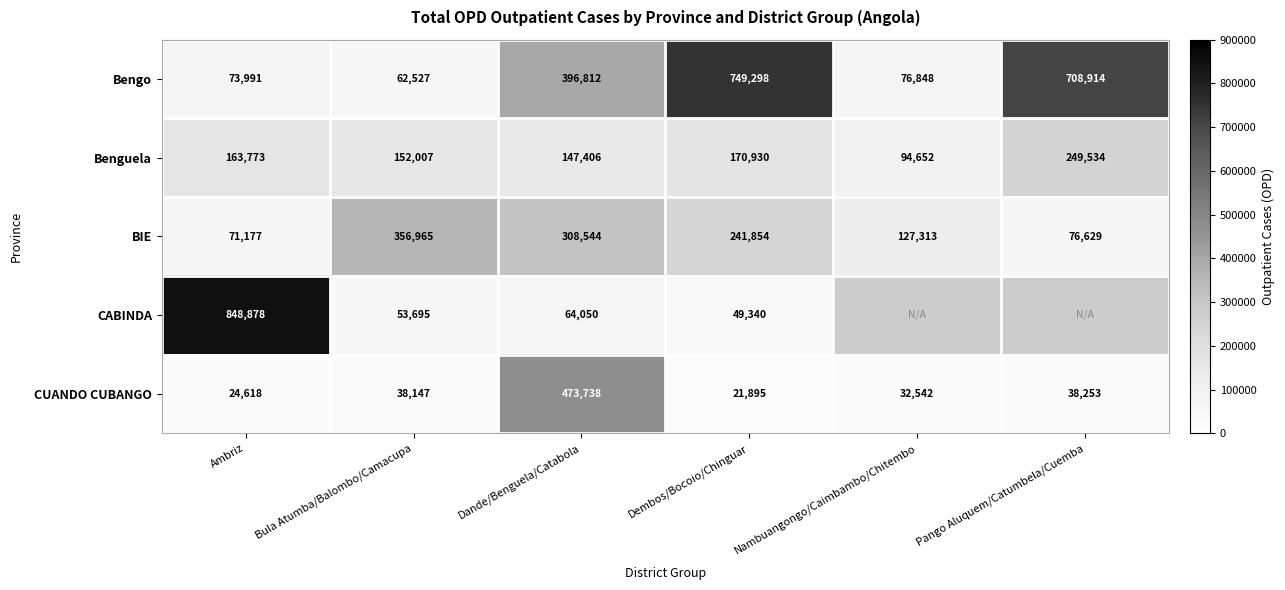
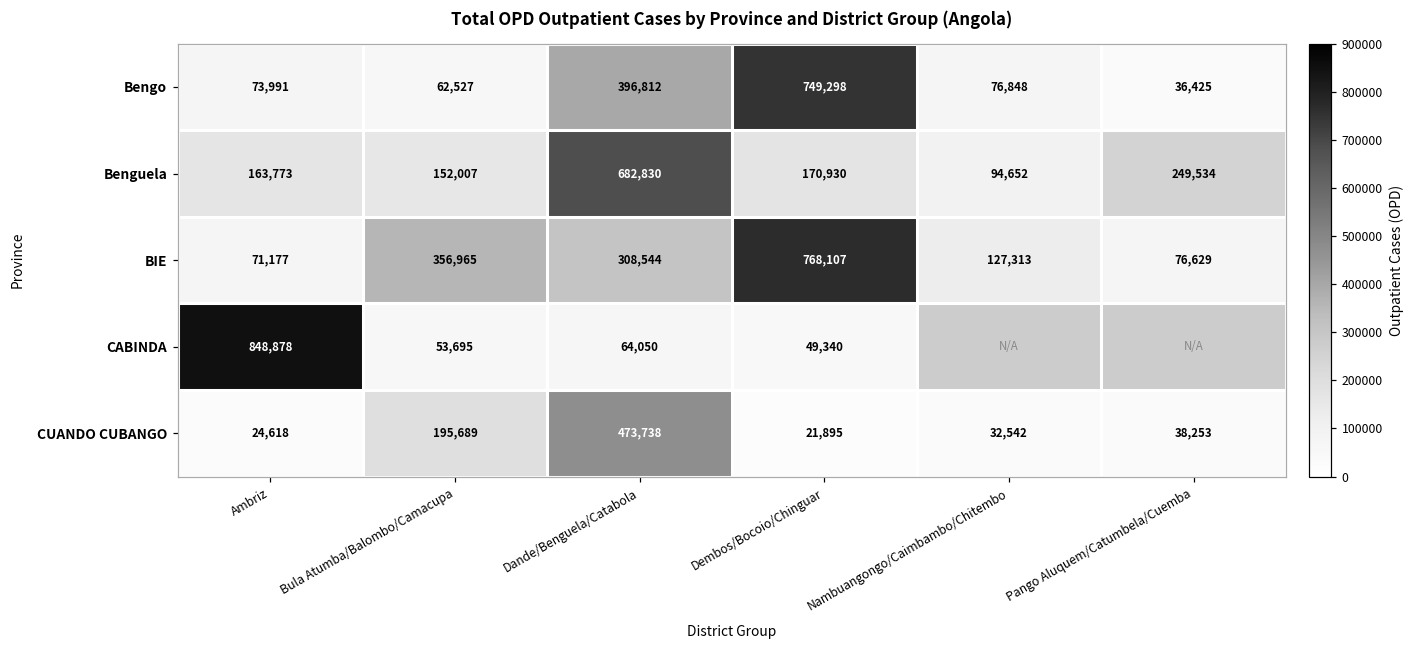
  {
    "Bengo": {
      "Ambriz": "73,991",
      "Bula Atumba/Balombo/Camacupa": "62,527",
      "Dande/Benguela/Catabola": "396,812",
      "Dembos/Bocoio/Chinguar": "749,298",
      "Nambuangongo/Caimbambo/Chitembo": "76,848",
-     "Pango Aluquem/Catumbela/Cuemba": "708,914"
+     "Pango Aluquem/Catumbela/Cuemba": "36,425"
    },
    "Benguela": {
      "Ambriz": "163,773",
      "Bula Atumba/Balombo/Camacupa": "152,007",
-     "Dande/Benguela/Catabola": "147,406",
+     "Dande/Benguela/Catabola": "682,830",
      "Dembos/Bocoio/Chinguar": "170,930",
      "Nambuangongo/Caimbambo/Chitembo": "94,652",
      "Pango Aluquem/Catumbela/Cuemba": "249,534"
    },
    "BIE": {
      "Ambriz": "71,177",
      "Bula Atumba/Balombo/Camacupa": "356,965",
      "Dande/Benguela/Catabola": "308,544",
-     "Dembos/Bocoio/Chinguar": "241,854",
+     "Dembos/Bocoio/Chinguar": "768,107",
      "Nambuangongo/Caimbambo/Chitembo": "127,313",
      "Pango Aluquem/Catumbela/Cuemba": "76,629"
    },
    "CABINDA": {
      "Ambriz": "848,878",
      "Bula Atumba/Balombo/Camacupa": "53,695",
      "Dande/Benguela/Catabola": "64,050",
      "Dembos/Bocoio/Chinguar": "49,340"
    },
    "CUANDO CUBANGO": {
      "Ambriz": "24,618",
-     "Bula Atumba/Balombo/Camacupa": "38,147",
+     "Bula Atumba/Balombo/Camacupa": "195,689",
      "Dande/Benguela/Catabola": "473,738",
      "Dembos/Bocoio/Chinguar": "21,895",
      "Nambuangongo/Caimbambo/Chitembo": "32,542",
      "Pango Aluquem/Catumbela/Cuemba": "38,253"
    }
  }
